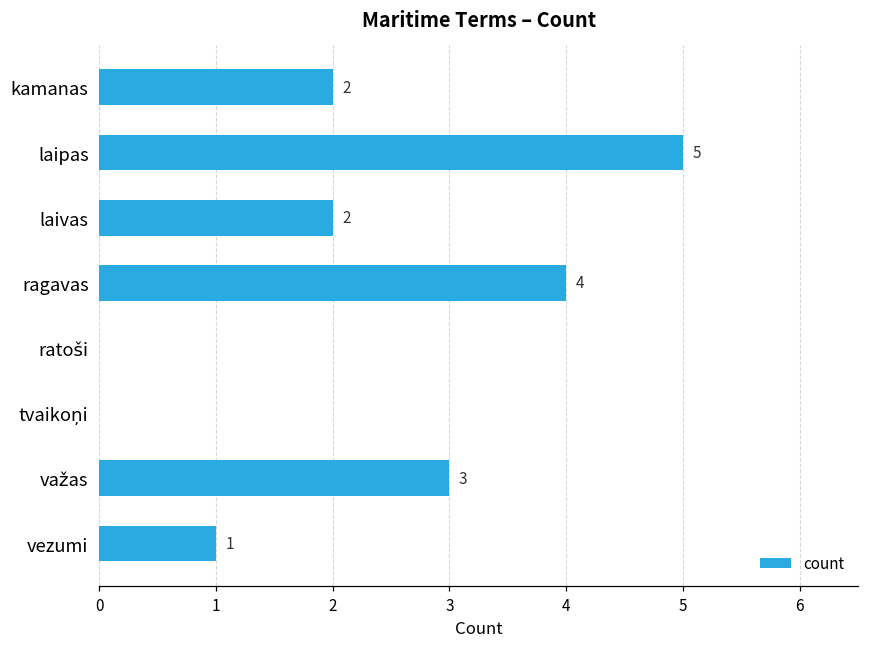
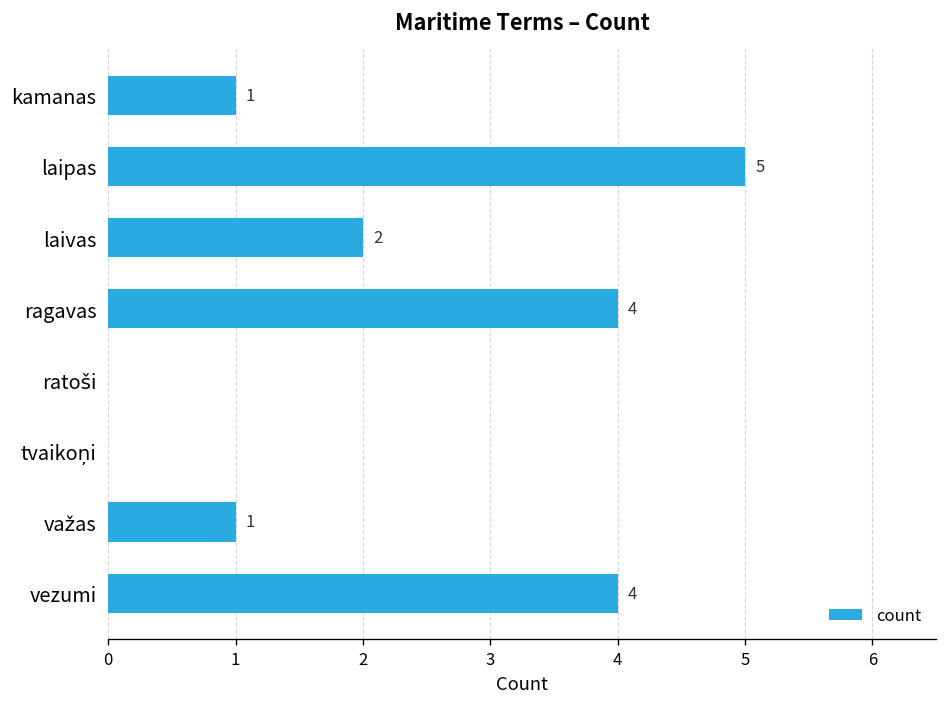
  {
-   "kamanas": 2,
+   "kamanas": 1,
    "laipas": 5,
    "laivas": 2,
    "ragavas": 4,
-   "važas": 3,
-   "vezumi": 1
+   "važas": 1,
+   "vezumi": 4
  }
